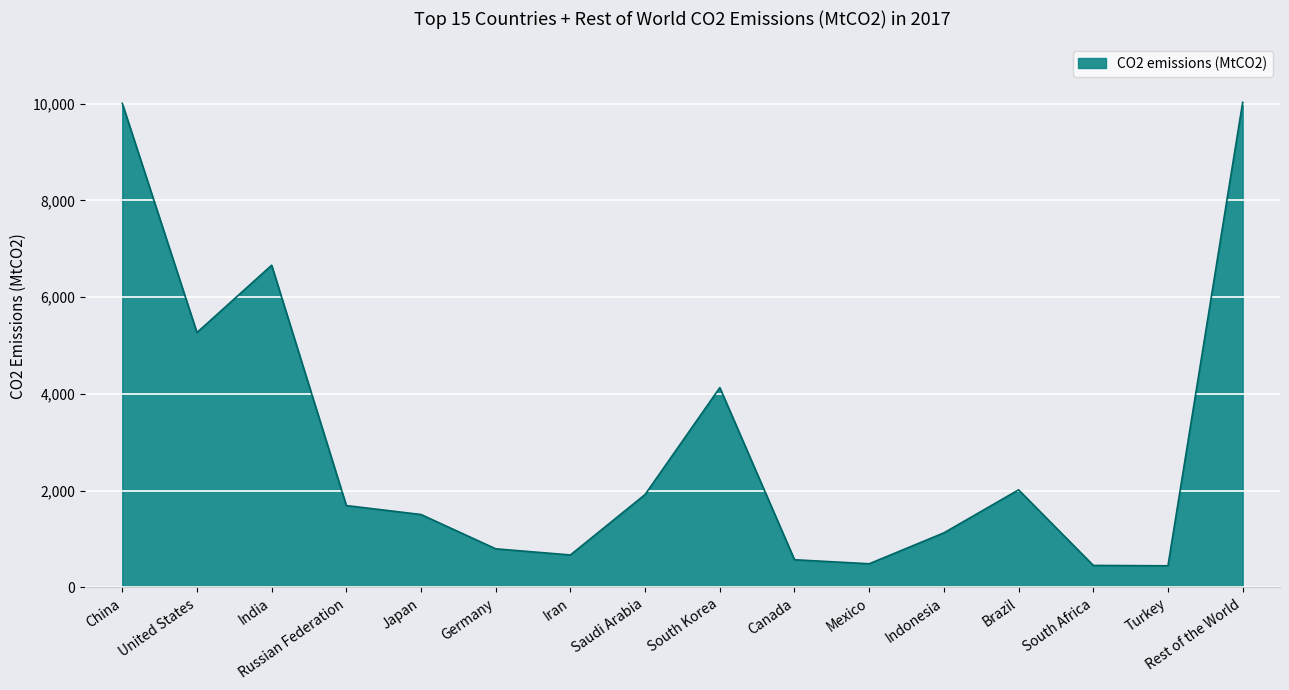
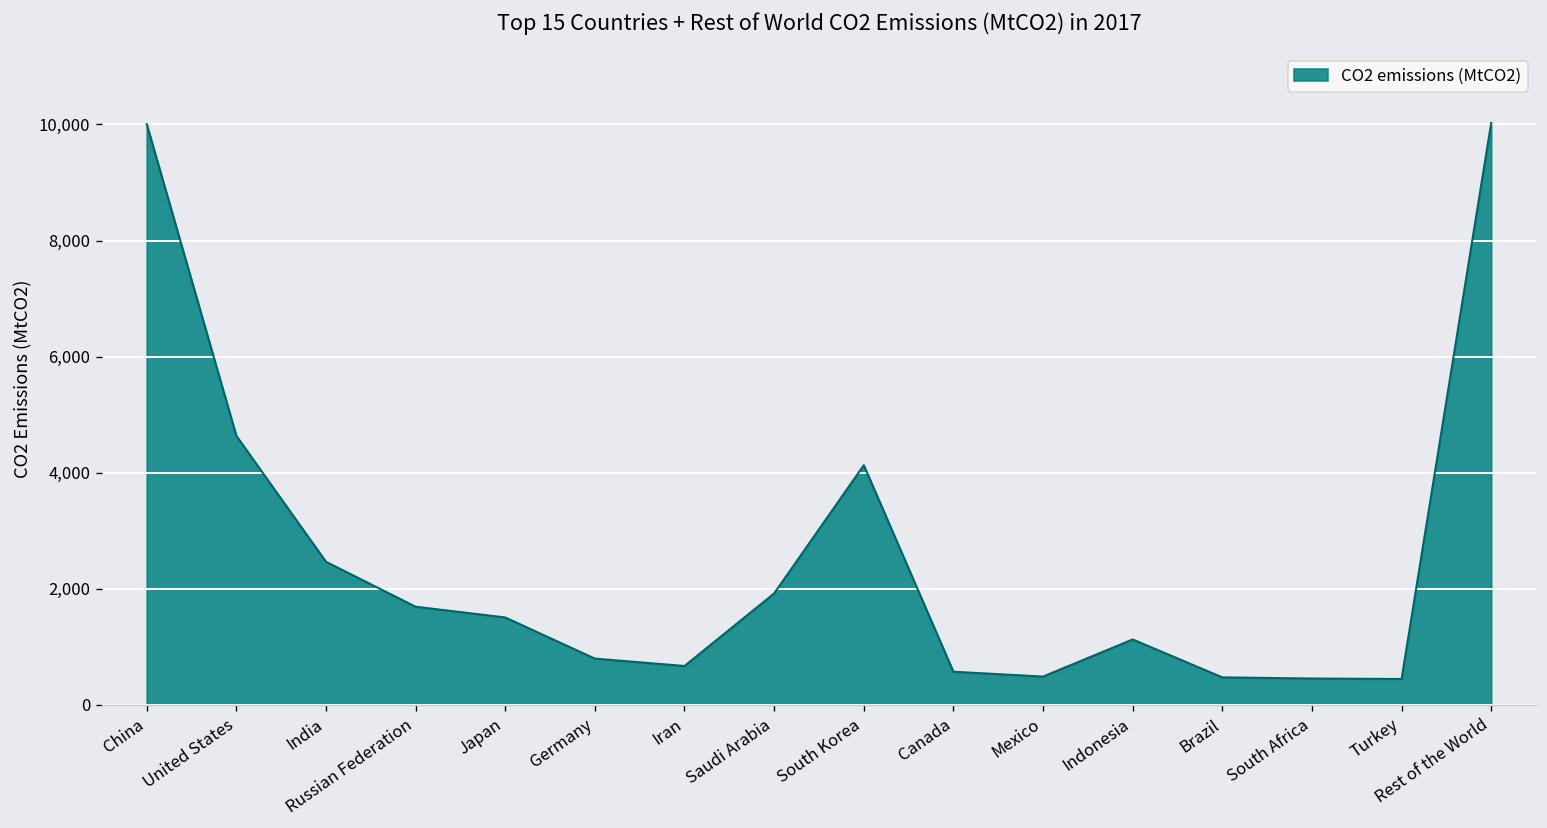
  {
    "China": "10,000",
-   "United States": "5,300",
-   "India": "6,700",
+   "United States": "4,600",
+   "India": "2,500",
    "Russian Federation": "1,700",
    "Japan": "1,500",
    "Germany": "800",
    "Iran": "700",
    "Saudi Arabia": "1,900",
    "South Korea": "4,100",
    "Canada": "600",
    "Mexico": "500",
    "Indonesia": "1,100",
-   "Brazil": "2,000",
+   "Brazil": "500",
    "South Africa": "500",
    "Turkey": "400",
    "Rest of the World": "10,000"
  }
